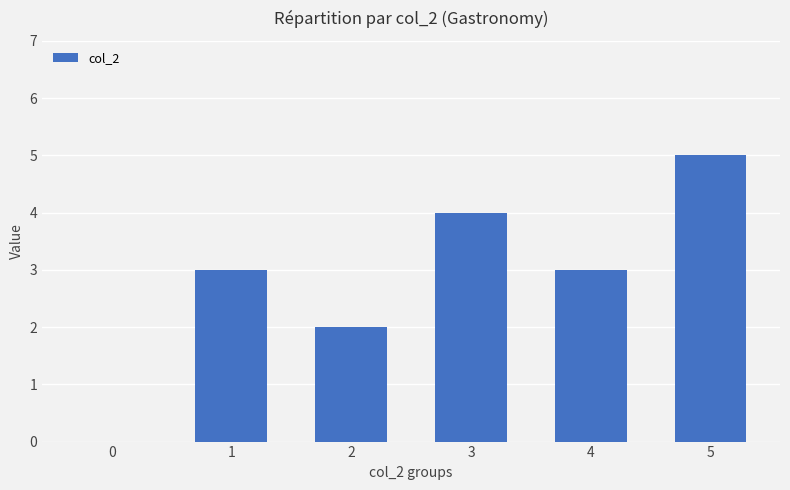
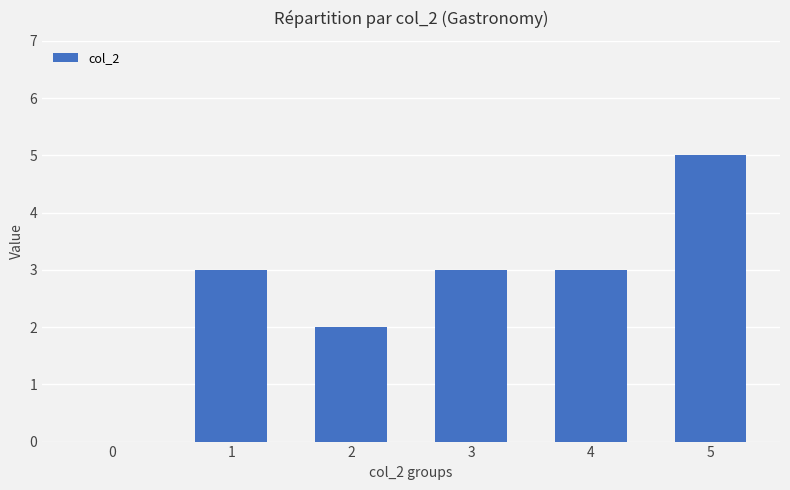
  {
    "0": 0,
    "1": 3,
    "2": 2,
-   "3": 4,
+   "3": 3,
    "4": 3,
    "5": 5
  }
